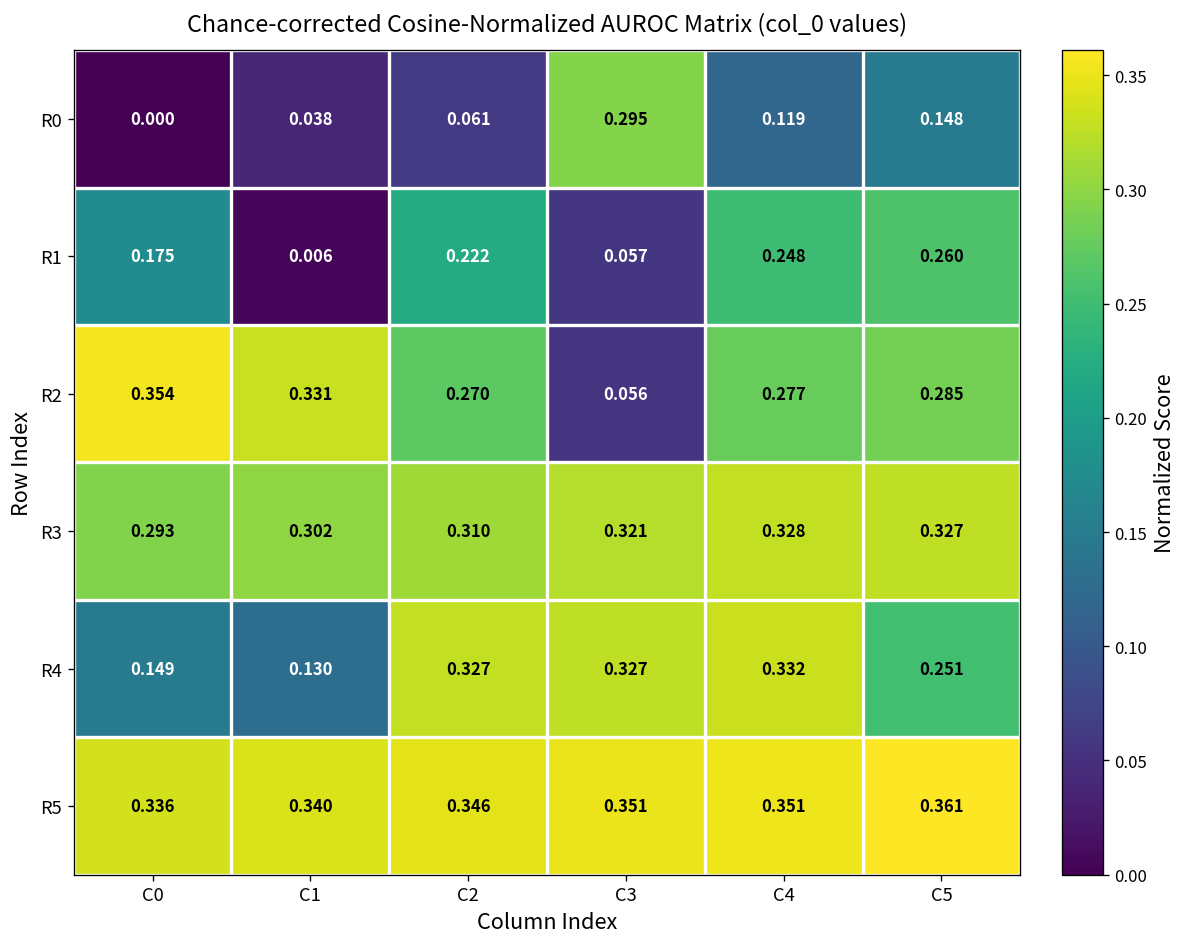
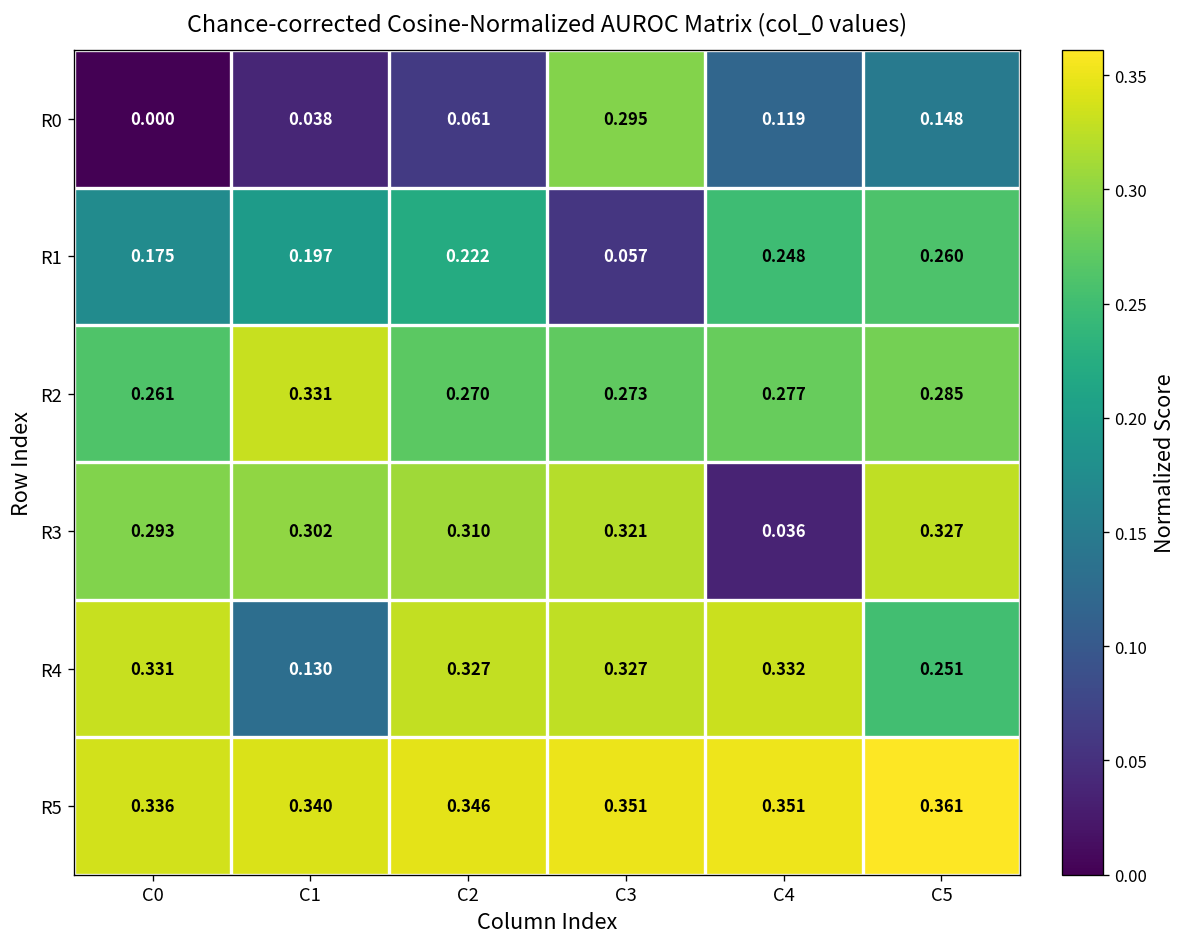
  {
    "R0": {
      "C0": 0.000,
      "C1": 0.038,
      "C2": 0.061,
      "C3": 0.295,
      "C4": 0.119,
      "C5": 0.148
    },
    "R1": {
      "C0": 0.175,
-     "C1": 0.006,
+     "C1": 0.197,
      "C2": 0.222,
      "C3": 0.057,
      "C4": 0.248,
      "C5": 0.260
    },
    "R2": {
-     "C0": 0.354,
+     "C0": 0.261,
      "C1": 0.331,
      "C2": 0.270,
-     "C3": 0.056,
+     "C3": 0.273,
      "C4": 0.277,
      "C5": 0.285
    },
    "R3": {
      "C0": 0.293,
      "C1": 0.302,
      "C2": 0.310,
      "C3": 0.321,
-     "C4": 0.328,
+     "C4": 0.036,
      "C5": 0.327
    },
    "R4": {
-     "C0": 0.149,
+     "C0": 0.331,
      "C1": 0.130,
      "C2": 0.327,
      "C3": 0.327,
      "C4": 0.332,
      "C5": 0.251
    },
    "R5": {
      "C0": 0.336,
      "C1": 0.340,
      "C2": 0.346,
      "C3": 0.351,
      "C4": 0.351,
      "C5": 0.361
    }
  }
